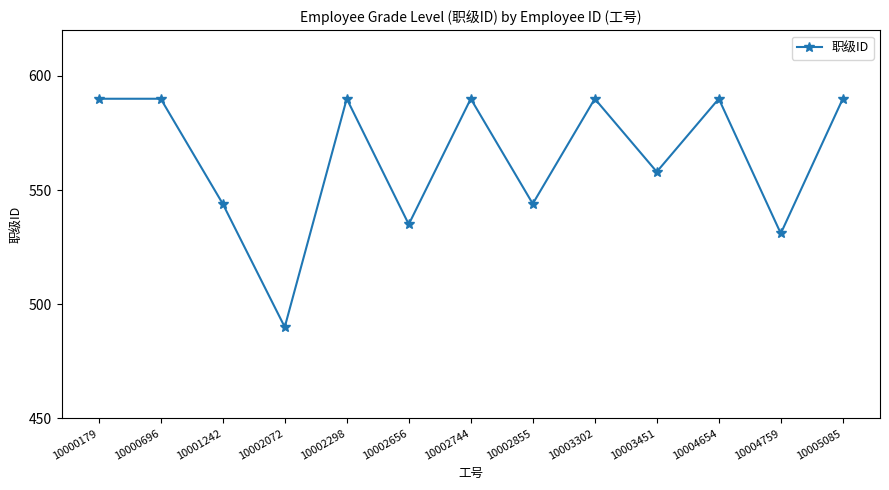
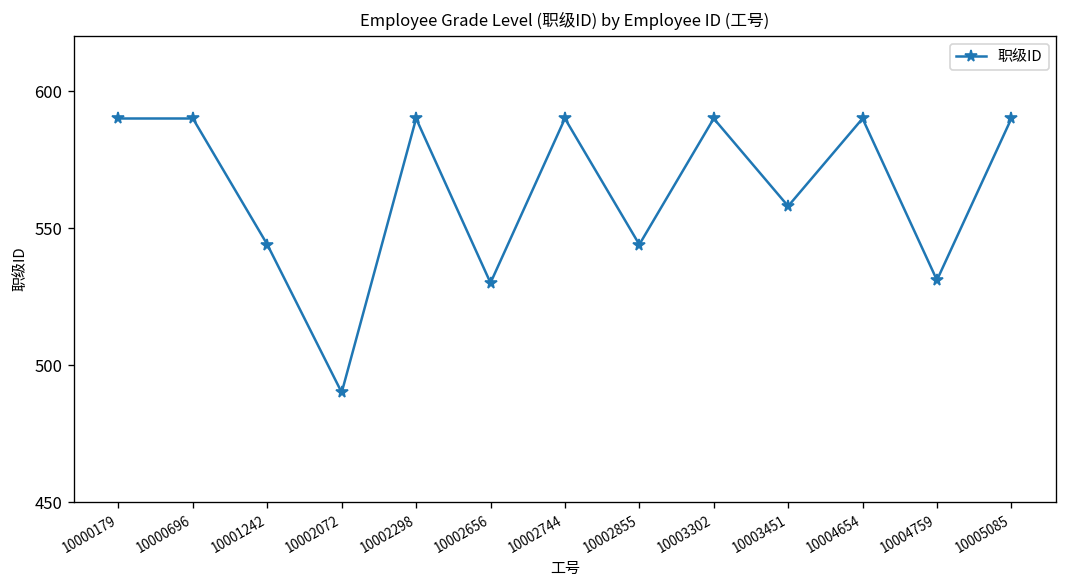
  {
    "10000179": 590,
    "10000696": 590,
    "10001242": 544,
    "10002072": 490,
    "10002298": 590,
-   "10002656": 535,
+   "10002656": 530,
    "10002744": 590,
    "10002855": 544,
    "10003302": 590,
    "10003451": 558,
    "10004654": 590,
    "10004759": 531,
    "10005085": 590
  }
